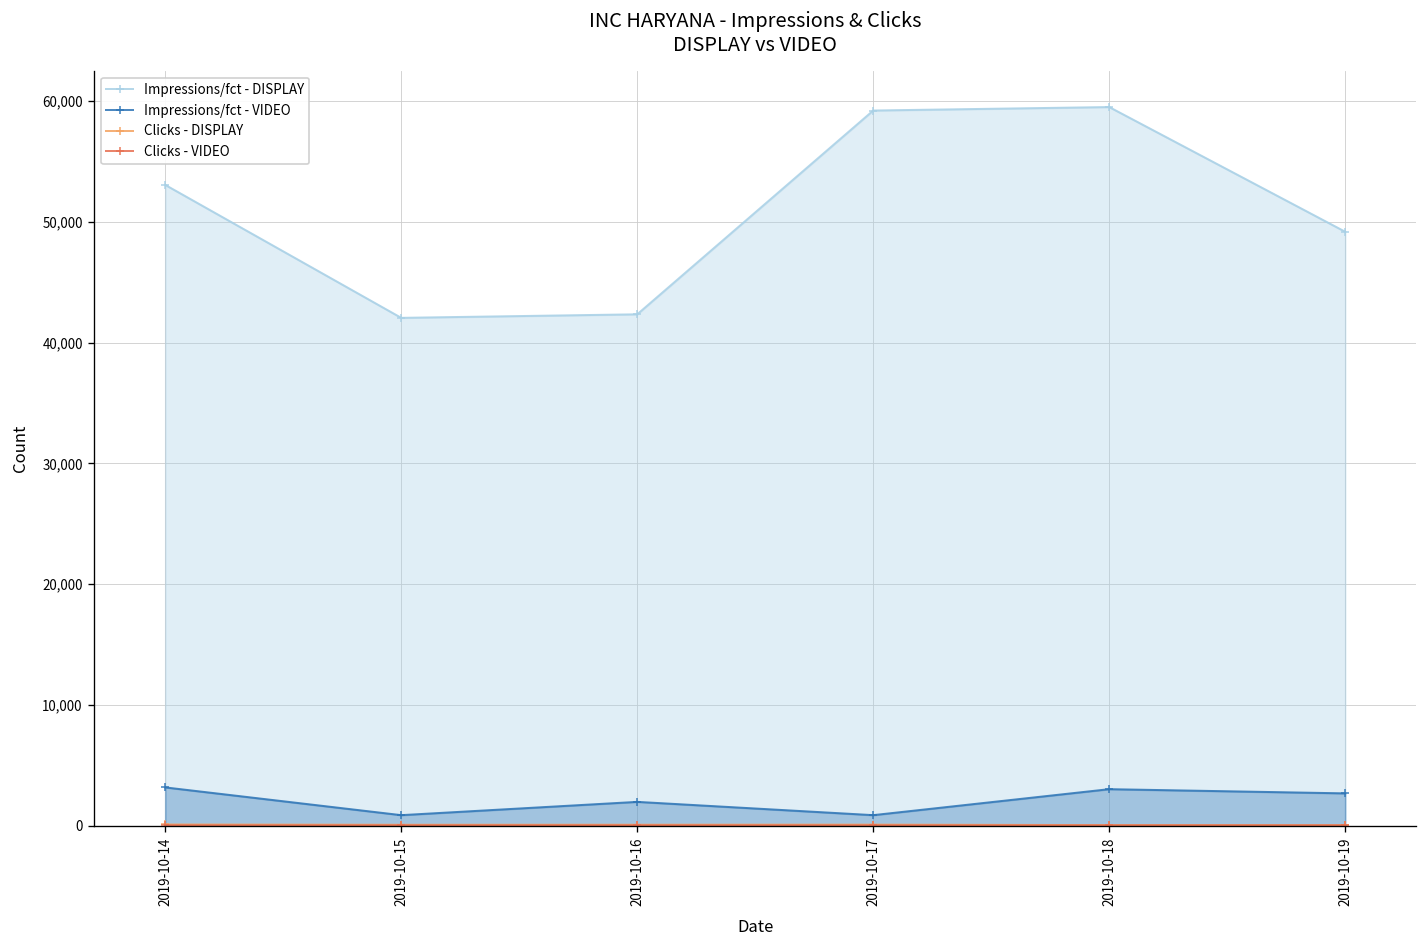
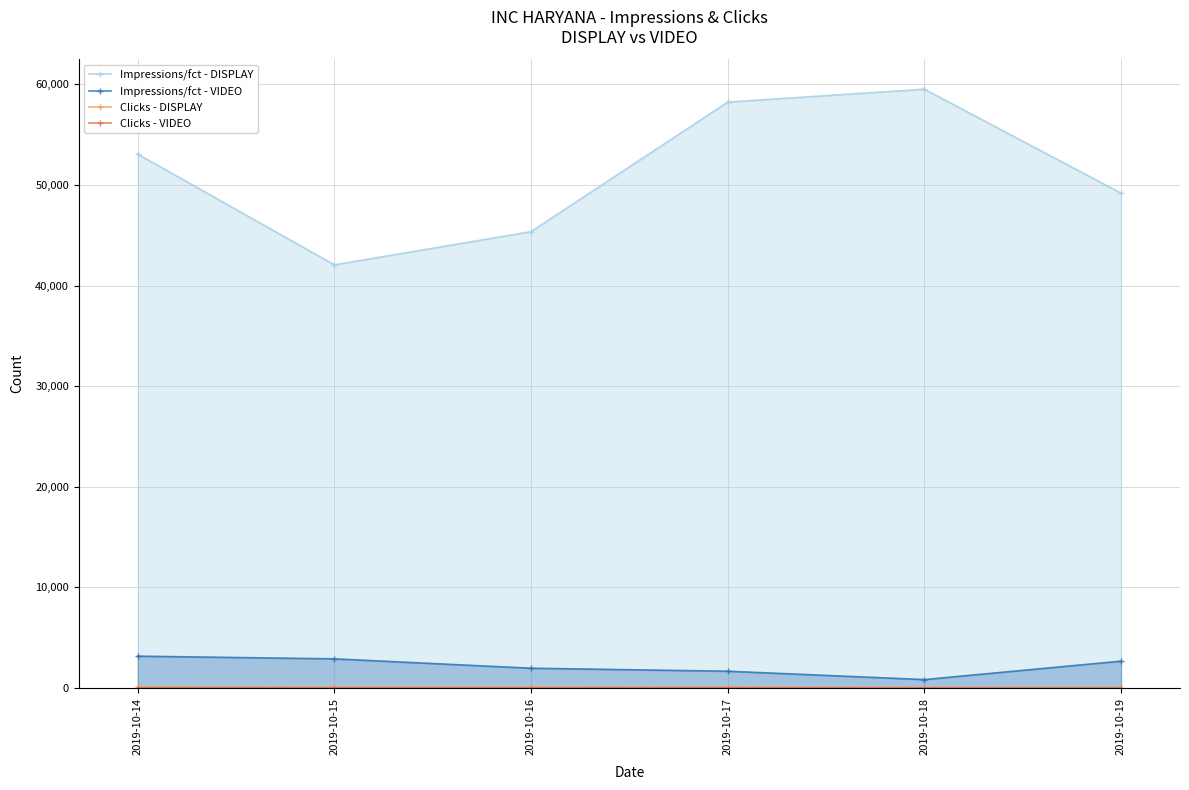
  {
    "Impressions/fct - DISPLAY": {
      "2019-10-14": "53,100",
      "2019-10-15": "42,100",
-     "2019-10-16": "42,400",
-     "2019-10-17": "59,200",
+     "2019-10-16": "45,400",
+     "2019-10-17": "58,200",
      "2019-10-18": "59,500",
      "2019-10-19": "49,200"
    },
    "Impressions/fct - VIDEO": {
      "2019-10-14": "3,200",
-     "2019-10-15": "900",
+     "2019-10-15": "2,900",
      "2019-10-16": "2,000",
-     "2019-10-17": "900",
-     "2019-10-18": "3,000",
+     "2019-10-17": "1,700",
+     "2019-10-18": "800",
      "2019-10-19": "2,700"
    }
  }
